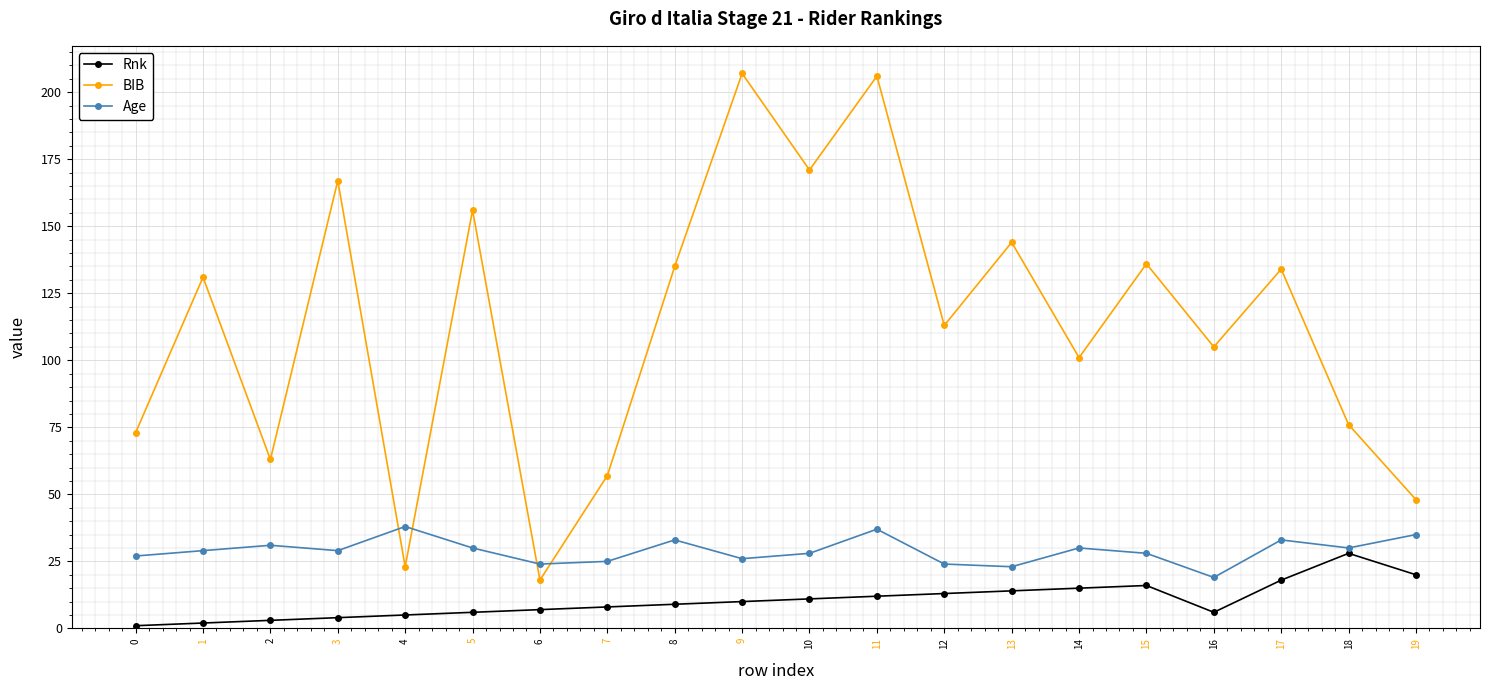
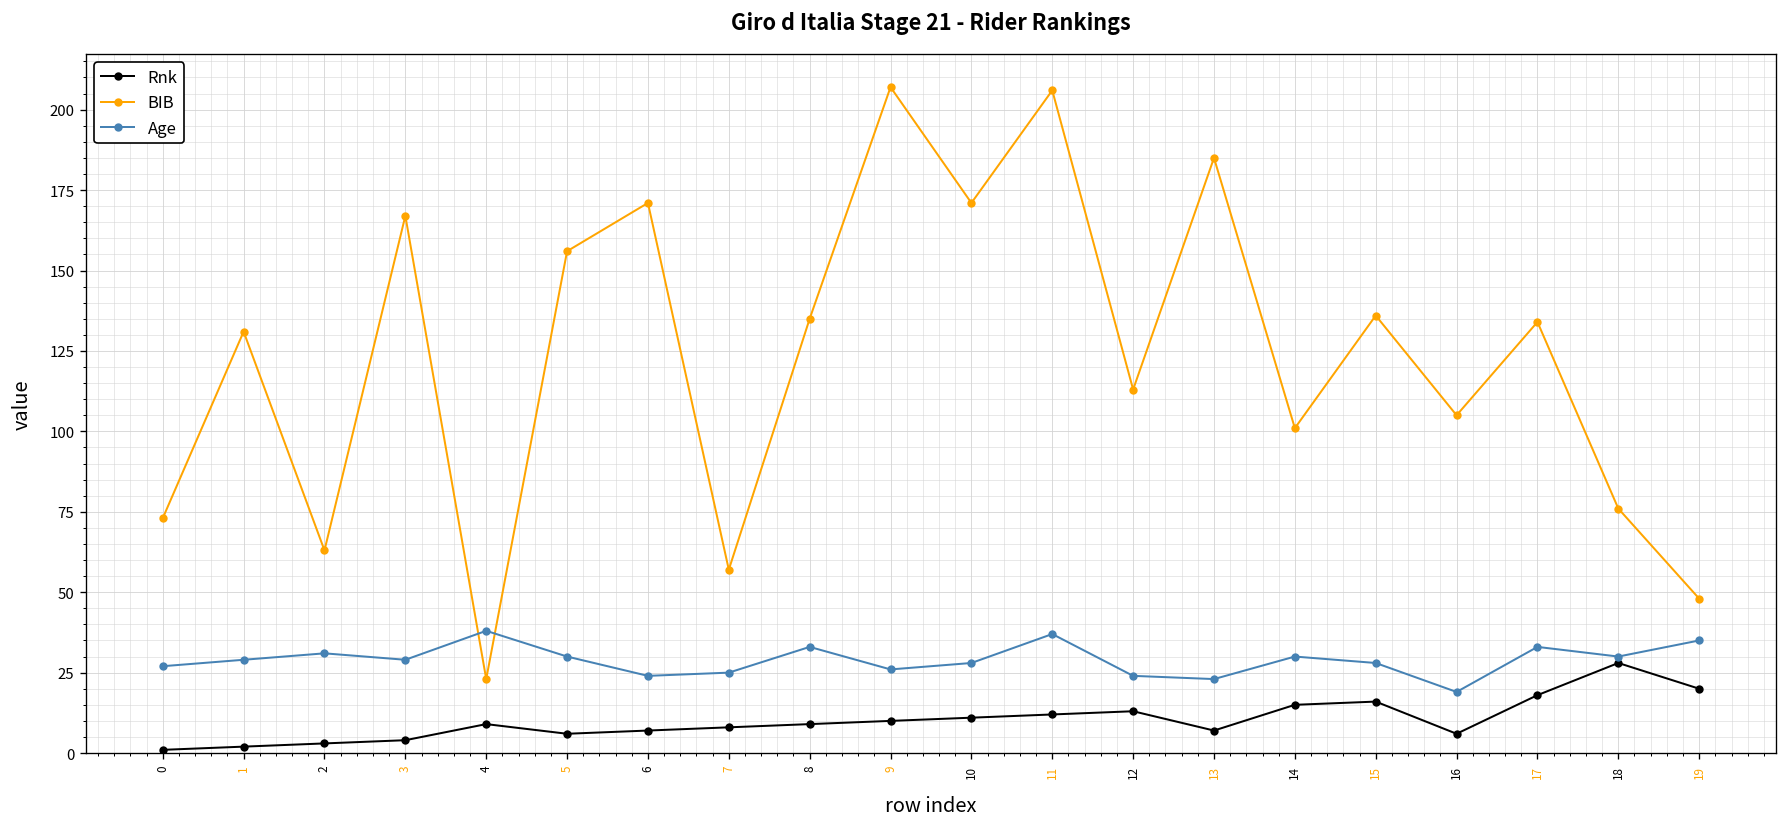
  {
    "Rnk": {
      "0": 1,
      "1": 2,
      "2": 3,
      "3": 4,
-     "4": 5,
+     "4": 9,
      "5": 6,
      "6": 7,
      "7": 8,
      "8": 9,
      "9": 10,
      "10": 11,
      "11": 12,
      "12": 13,
-     "13": 14,
+     "13": 7,
      "14": 15,
      "15": 16,
      "16": 6,
      "17": 18,
      "18": 28,
      "19": 20
    },
    "BIB": {
      "0": 73,
      "1": 131,
      "2": 63,
      "3": 167,
      "4": 23,
      "5": 156,
-     "6": 18,
+     "6": 171,
      "7": 57,
      "8": 135,
      "9": 207,
      "10": 171,
      "11": 206,
      "12": 113,
-     "13": 144,
+     "13": 185,
      "14": 101,
      "15": 136,
      "16": 105,
      "17": 134,
      "18": 76,
      "19": 48
    },
    "Age": {
      "0": 27,
      "1": 29,
      "2": 31,
      "3": 29,
      "4": 38,
      "5": 30,
      "6": 24,
      "7": 25,
      "8": 33,
      "9": 26,
      "10": 28,
      "11": 37,
      "12": 24,
      "13": 23,
      "14": 30,
      "15": 28,
      "16": 19,
      "17": 33,
      "18": 30,
      "19": 35
    }
  }
